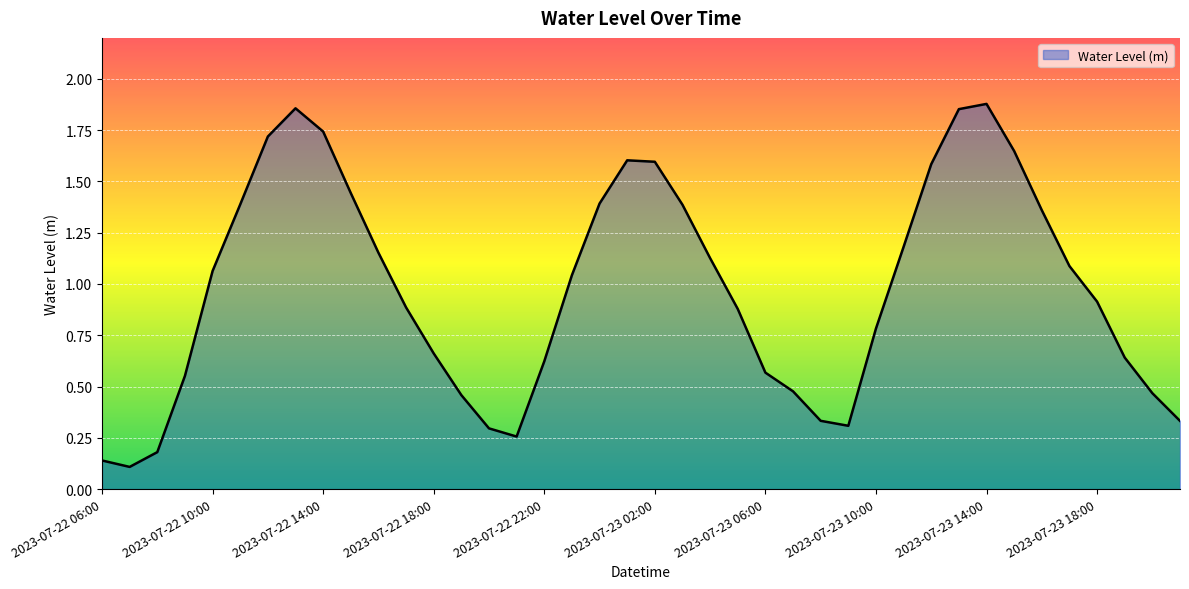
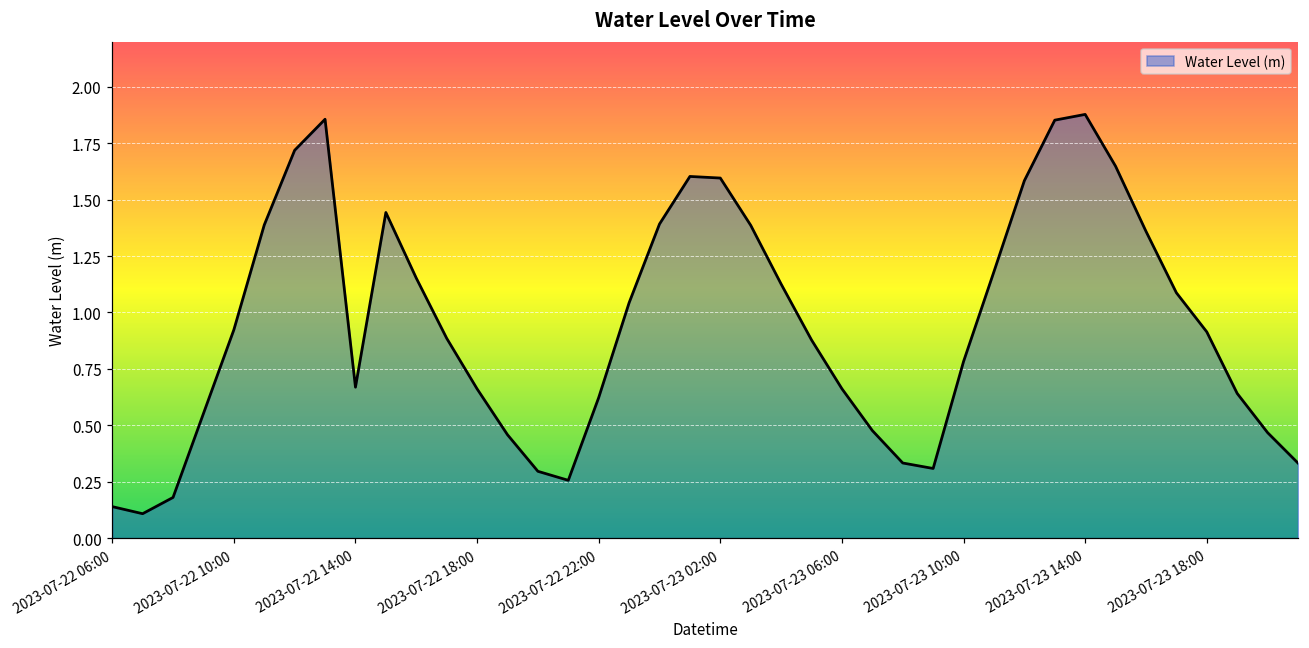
  {
    "2023-07-22 06:00": 0.14,
-   "2023-07-22 10:00": 1.06,
-   "2023-07-22 14:00": 1.74,
+   "2023-07-22 10:00": 0.92,
+   "2023-07-22 14:00": 0.67,
    "2023-07-22 18:00": 0.66,
    "2023-07-22 22:00": 0.62,
    "2023-07-23 02:00": 1.60,
-   "2023-07-23 06:00": 0.57,
+   "2023-07-23 06:00": 0.66,
    "2023-07-23 10:00": 0.78,
    "2023-07-23 14:00": 1.88,
    "2023-07-23 18:00": 0.91
  }
